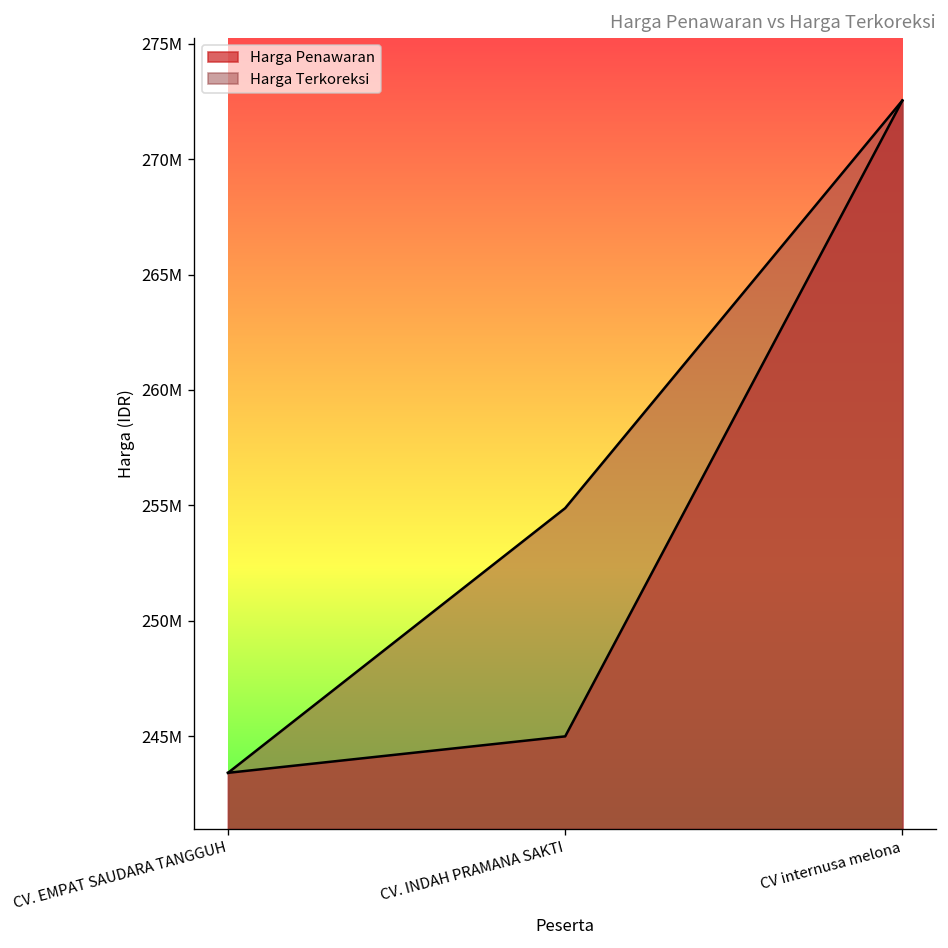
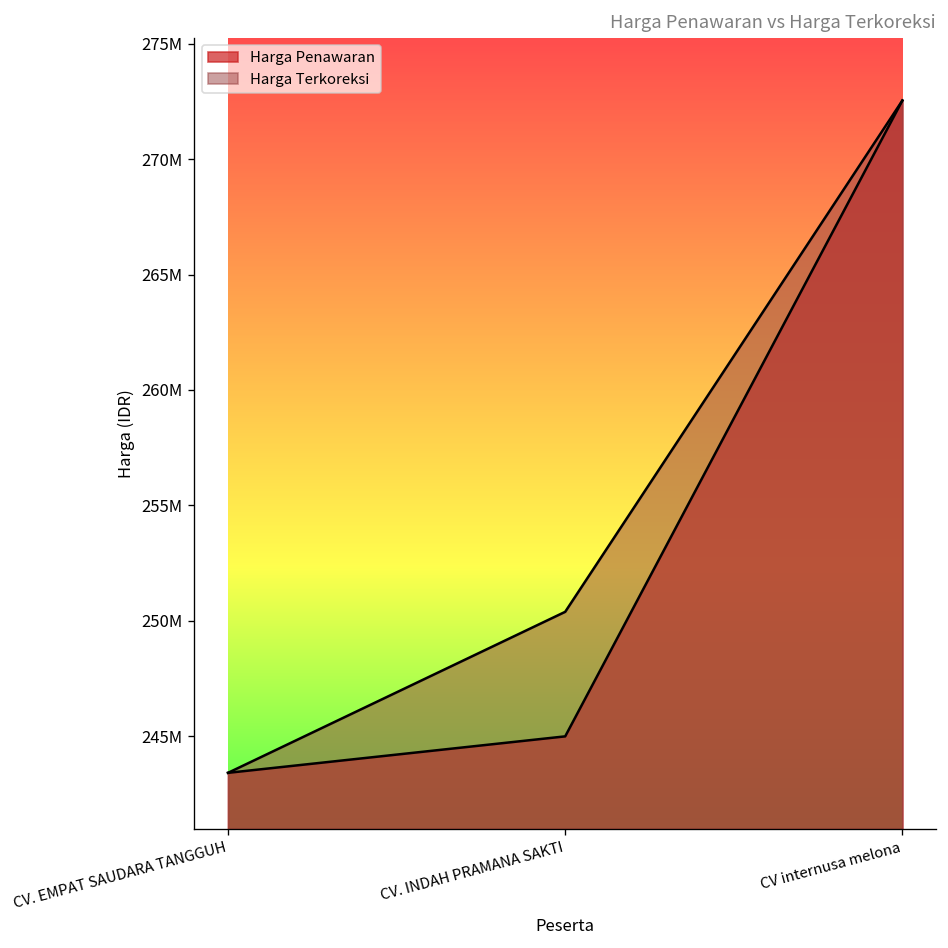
  {
    "Harga Penawaran": {
      "CV. INDAH PRAMANA SAKTI": 245000000
    },
    "Harga Terkoreksi": {
-     "CV. INDAH PRAMANA SAKTI": 254900000
+     "CV. INDAH PRAMANA SAKTI": 250400000
    }
  }
